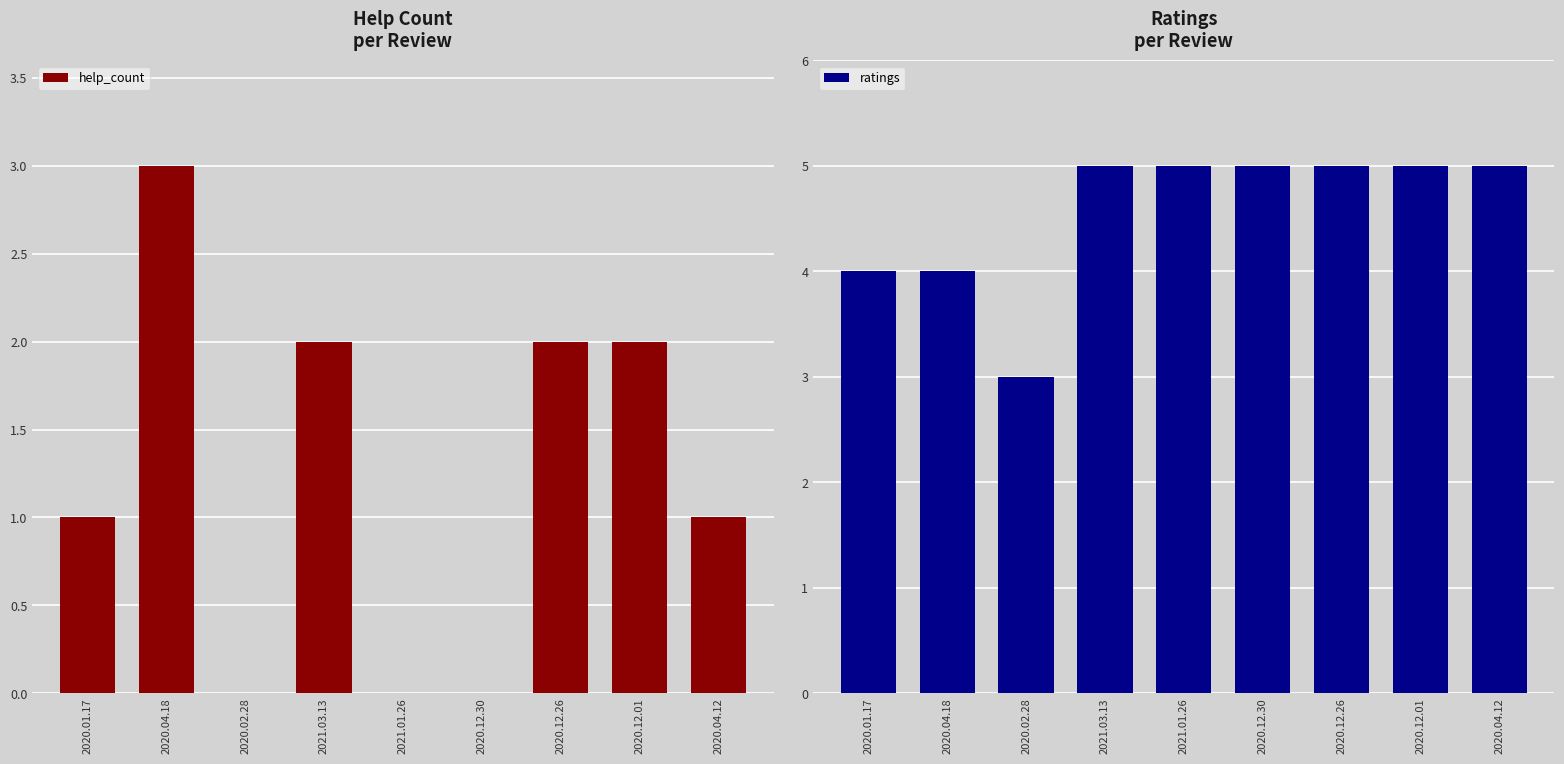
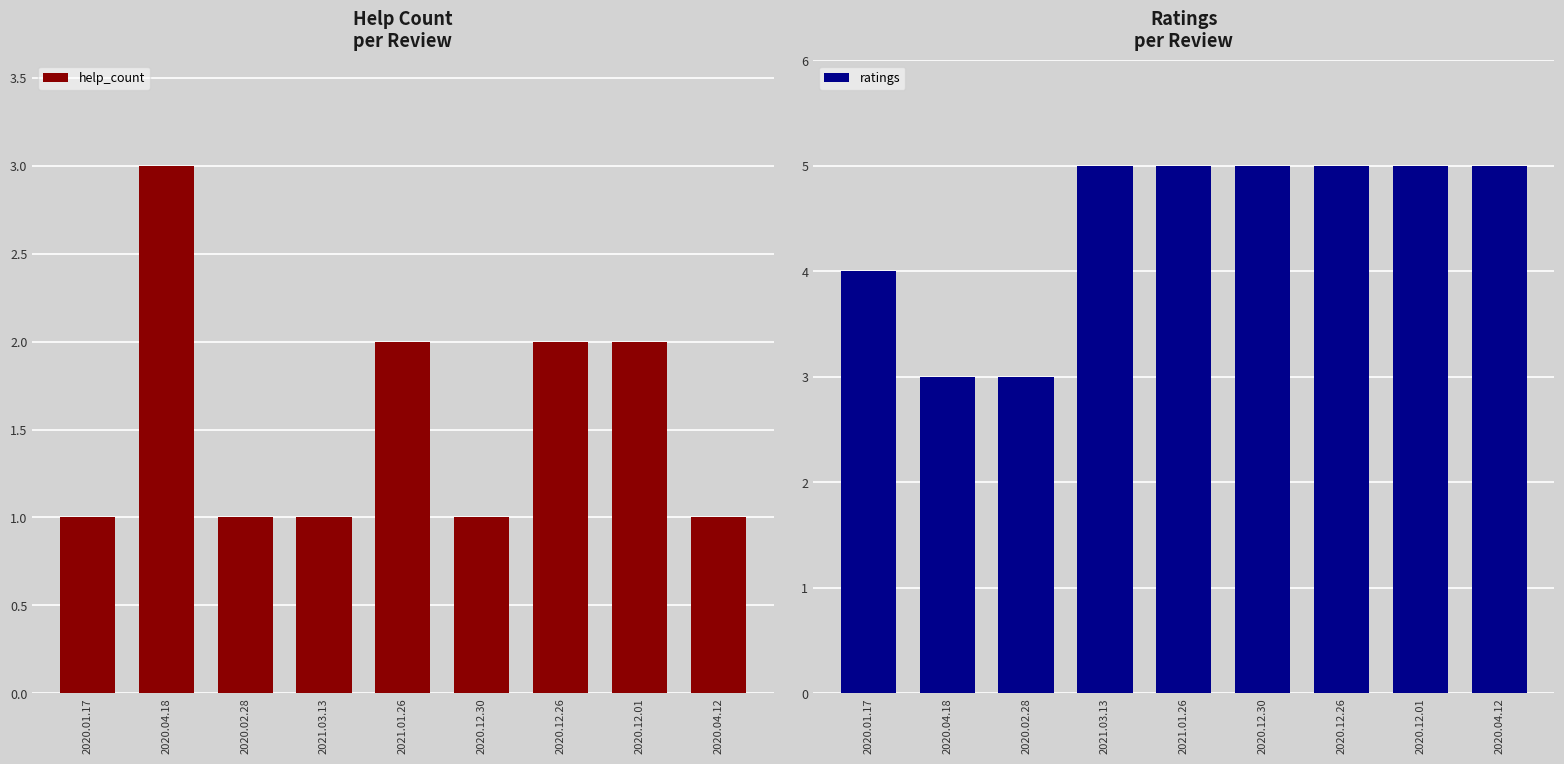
  {
    "Help Count per Review": {
      "2020.01.17": 1,
      "2020.04.18": 3,
-     "2020.02.28": 0,
-     "2021.03.13": 2,
-     "2021.01.26": 0,
-     "2020.12.30": 0,
+     "2020.02.28": 1,
+     "2021.03.13": 1,
+     "2021.01.26": 2,
+     "2020.12.30": 1,
      "2020.12.26": 2,
      "2020.12.01": 2,
      "2020.04.12": 1
    },
    "Ratings per Review": {
      "2020.01.17": 4,
-     "2020.04.18": 4,
+     "2020.04.18": 3,
      "2020.02.28": 3,
      "2021.03.13": 5,
      "2021.01.26": 5,
      "2020.12.30": 5,
      "2020.12.26": 5,
      "2020.12.01": 5,
      "2020.04.12": 5
    }
  }
